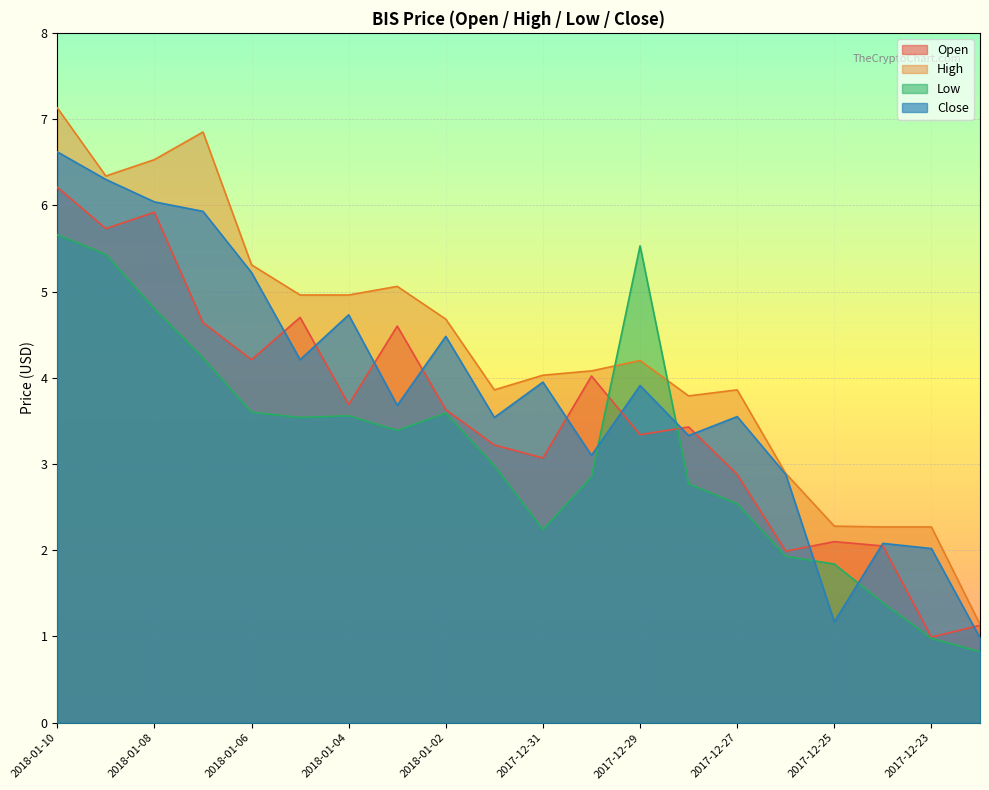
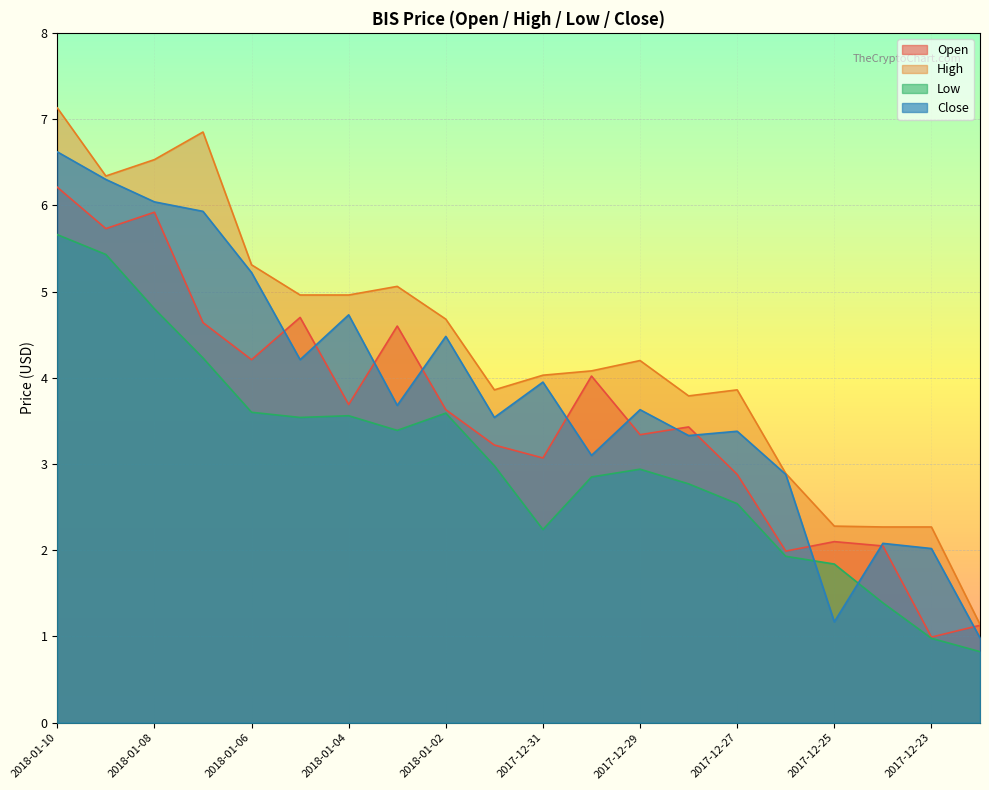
  {
    "Low": {
      "2018-01-10": 5.7,
      "2018-01-08": 4.8,
      "2018-01-06": 3.6,
      "2018-01-04": 3.6,
      "2018-01-02": 3.6,
      "2017-12-31": 2.2,
-     "2017-12-29": 5.5,
+     "2017-12-29": 2.9,
      "2017-12-27": 2.5,
      "2017-12-25": 1.8
    },
    "Close": {
      "2018-01-10": 6.6,
      "2018-01-08": 6.0,
      "2018-01-06": 5.2,
      "2018-01-04": 4.7,
      "2018-01-02": 4.5,
      "2017-12-31": 4.0,
-     "2017-12-29": 3.9,
-     "2017-12-27": 3.6,
+     "2017-12-29": 3.6,
+     "2017-12-27": 3.4,
      "2017-12-25": 1.2,
      "2017-12-23": 2.0
    }
  }
